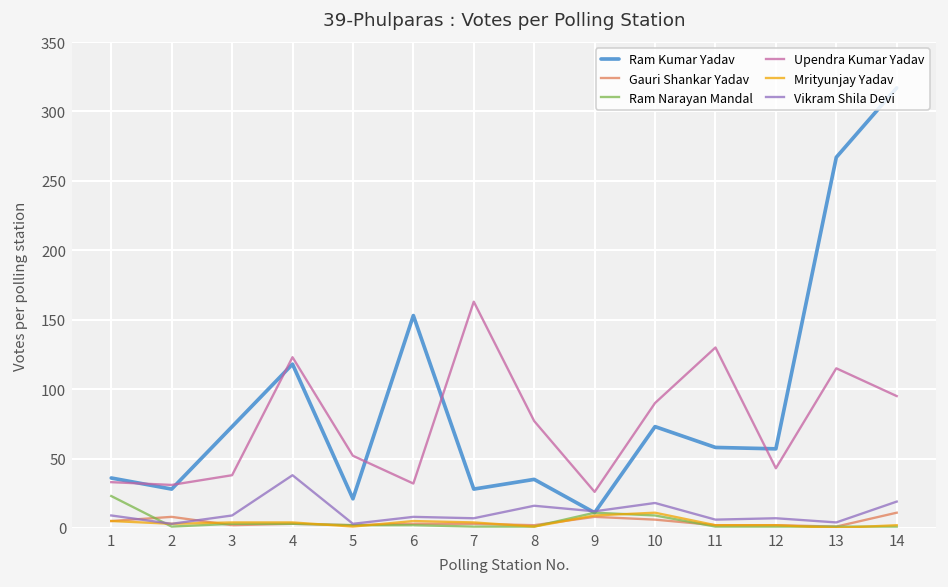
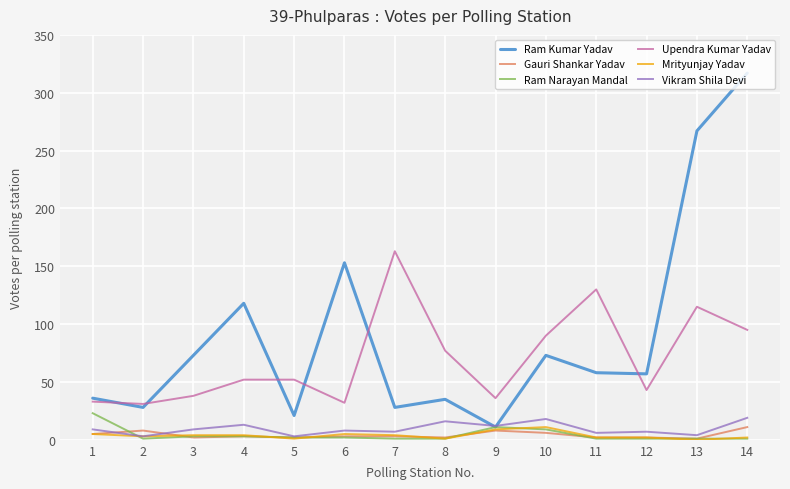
  {
    "Ram Kumar Yadav": {
      "1": 36,
      "2": 28,
      "3": 73,
      "4": 118,
      "5": 21,
      "6": 153,
      "7": 28,
      "8": 35,
      "10": 73,
      "11": 58,
      "12": 57,
      "13": 267
    },
    "Gauri Shankar Yadav": {
      "2": 8,
      "10": 6,
      "14": 11
    },
    "Ram Narayan Mandal": {
      "1": 23
    },
    "Upendra Kumar Yadav": {
      "1": 33,
      "2": 31,
      "3": 38,
-     "4": 123,
+     "4": 52,
      "5": 52,
      "6": 32,
      "7": 163,
      "8": 77,
-     "9": 26,
+     "9": 36,
      "10": 90,
      "11": 130,
      "12": 43,
      "13": 115,
      "14": 95
    },
    "Vikram Shila Devi": {
      "1": 9,
      "3": 9,
-     "4": 38,
+     "4": 13,
      "6": 8,
      "7": 7,
      "8": 16,
      "10": 18,
      "11": 6,
      "12": 7,
      "13": 4,
      "14": 19
    }
  }
